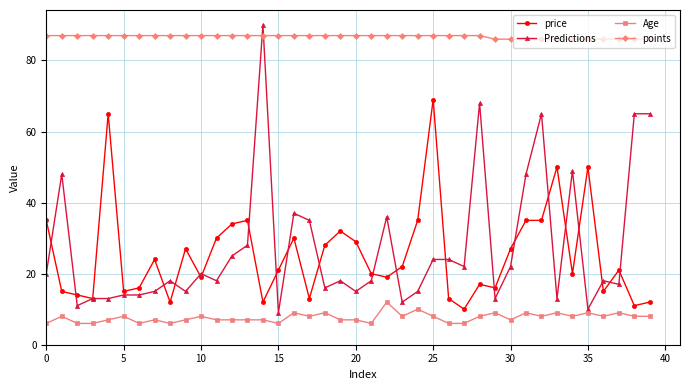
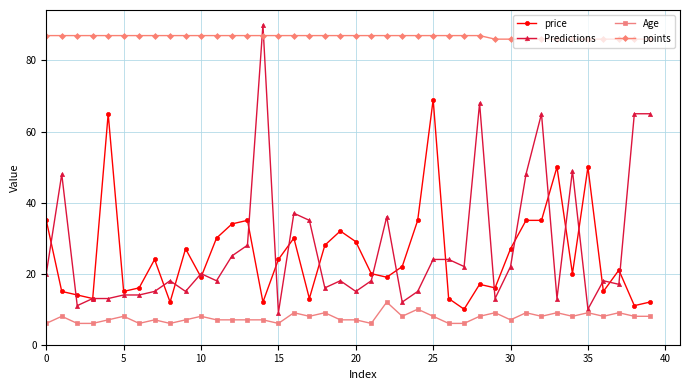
  {
    "price": {
      "0": 35,
      "5": 15,
      "10": 19,
-     "15": 21,
+     "15": 24,
      "20": 29,
      "25": 69,
      "30": 27,
      "35": 50
    },
    "Predictions": {
      "0": 20,
      "5": 14,
      "10": 20,
      "15": 9,
      "20": 15,
      "25": 24,
      "30": 22,
      "35": 10
    }
  }
